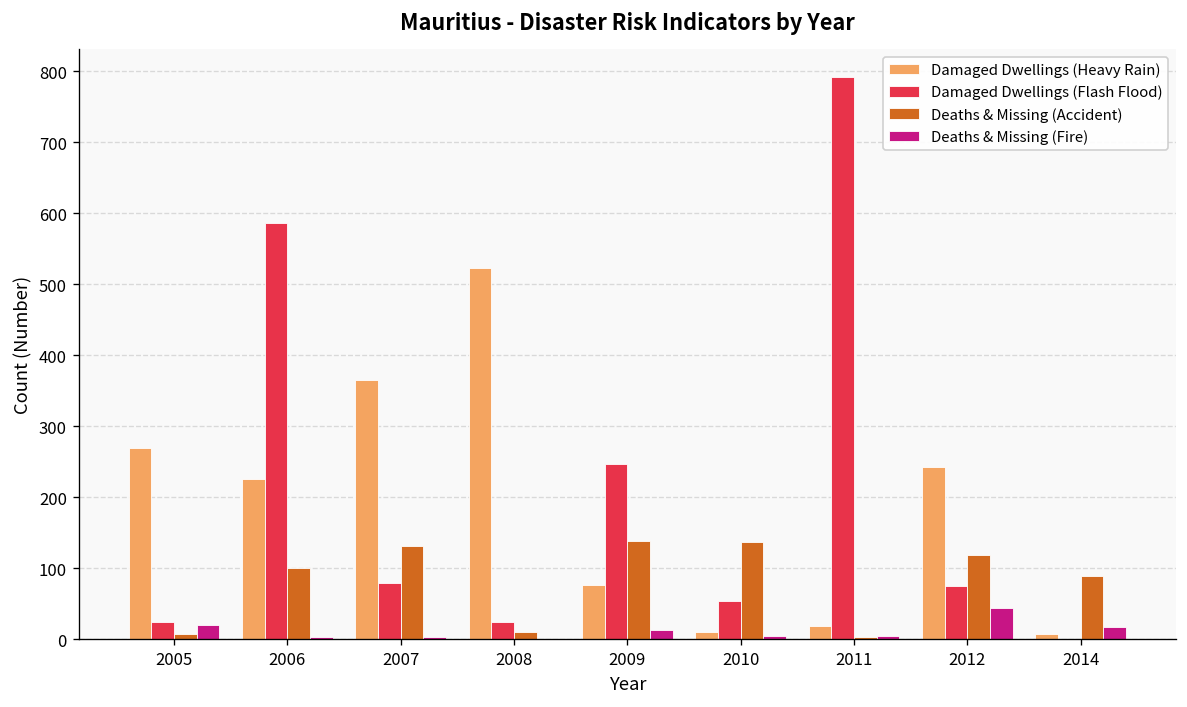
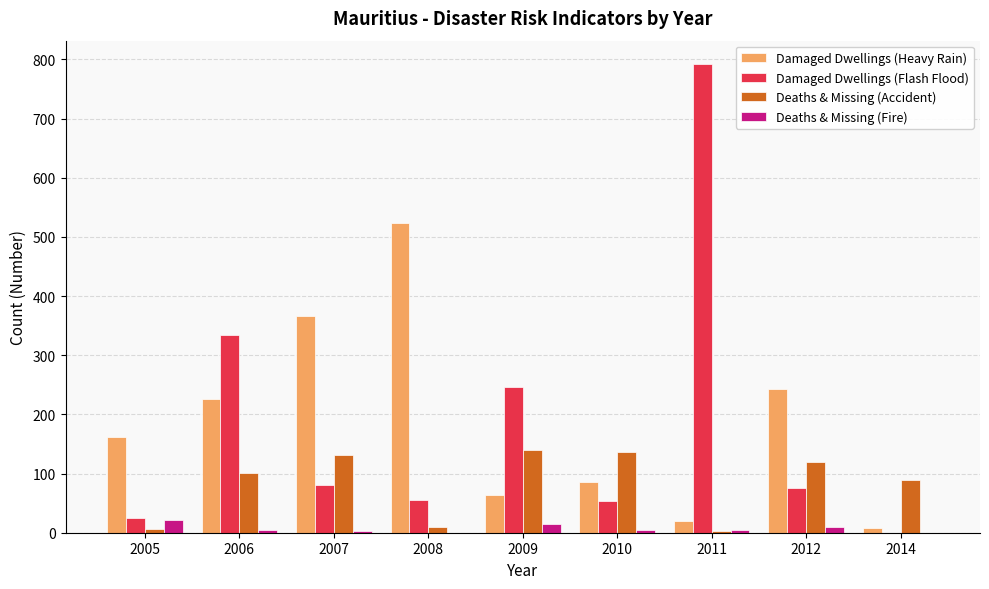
  {
    "Damaged Dwellings (Heavy Rain)": {
-     "2005": 270,
+     "2005": 160,
      "2006": 230,
      "2007": 370,
      "2008": 520,
-     "2009": 80,
-     "2010": 10,
+     "2009": 60,
+     "2010": 90,
      "2011": 20,
      "2012": 240,
      "2014": 10
    },
    "Damaged Dwellings (Flash Flood)": {
      "2005": 30,
-     "2006": 590,
+     "2006": 330,
      "2007": 80,
-     "2008": 30,
+     "2008": 60,
      "2009": 250,
      "2010": 50,
      "2011": 790,
      "2012": 80,
      "2014": 0
    },
    "Deaths & Missing (Accident)": {
      "2005": 10,
      "2006": 100,
      "2007": 130,
      "2008": 10,
      "2009": 140,
      "2010": 140,
      "2012": 120,
      "2014": 90
    },
    "Deaths & Missing (Fire)": {
      "2005": 20,
      "2008": 0,
      "2009": 10,
      "2010": 10,
      "2011": 10,
-     "2012": 40,
-     "2014": 20
+     "2012": 10,
+     "2014": 0
    }
  }
